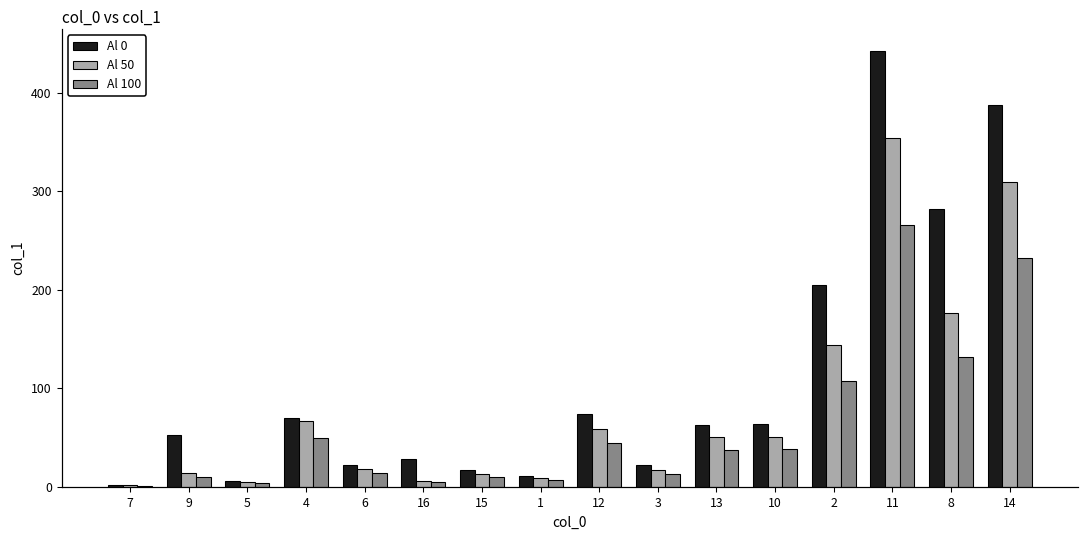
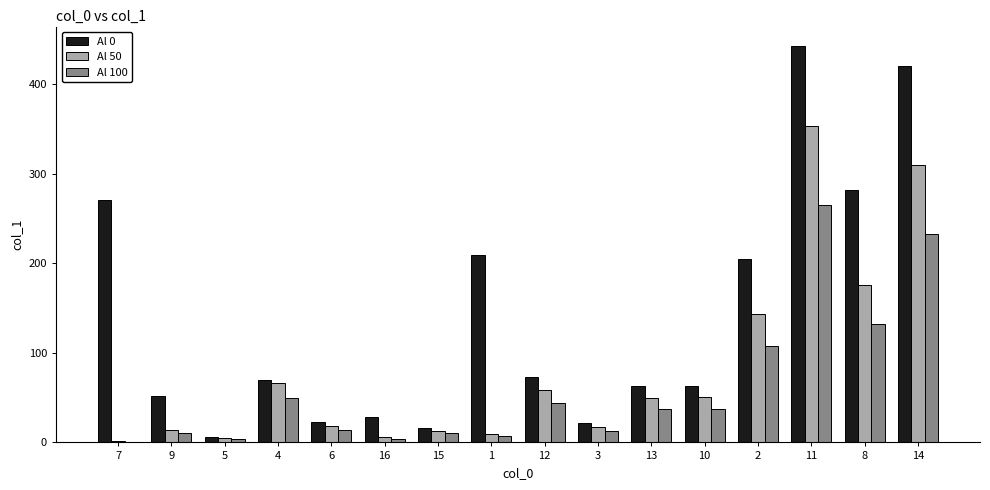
  {
    "Al 0": {
-     "7": 0,
+     "7": 270,
      "9": 50,
      "5": 10,
      "4": 70,
      "6": 20,
      "16": 30,
      "15": 20,
-     "1": 10,
+     "1": 210,
      "12": 70,
      "3": 20,
      "13": 60,
      "10": 60,
      "2": 200,
      "11": 440,
      "8": 280,
-     "14": 390
+     "14": 420
    }
  }
